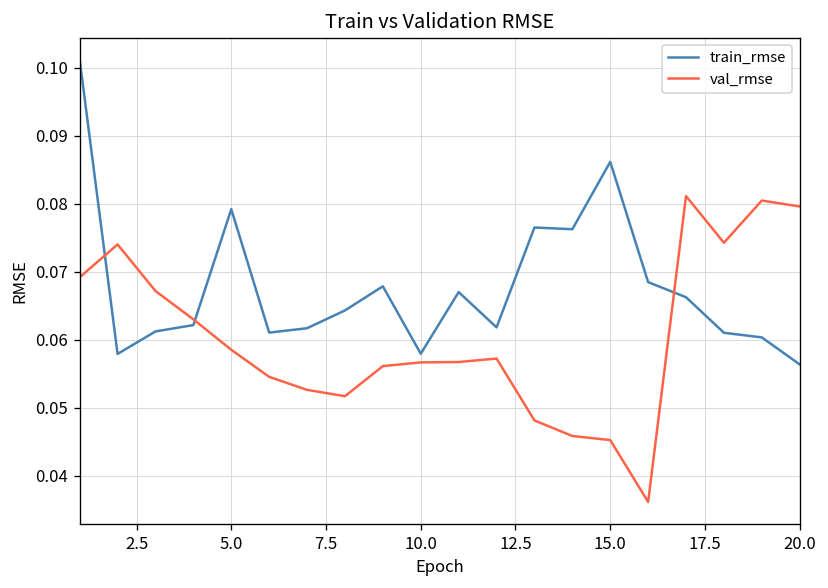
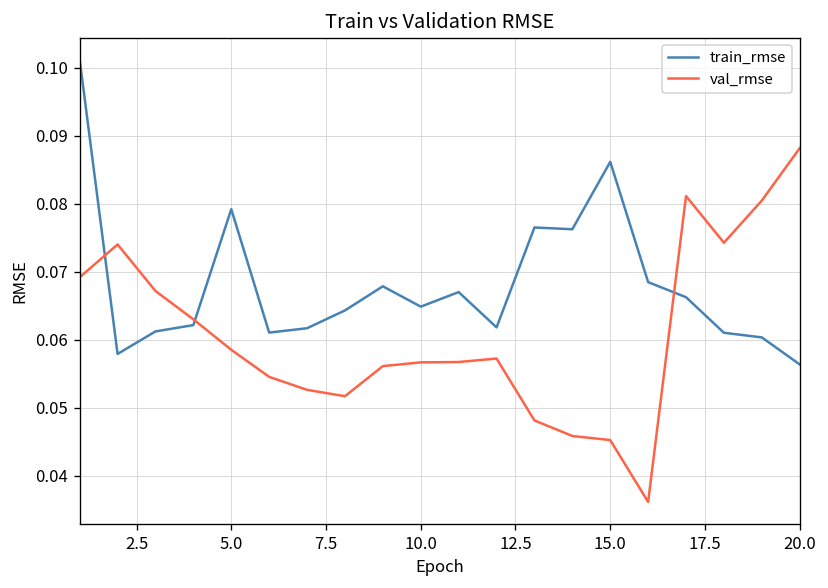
  {
    "train_rmse": {
      "5.0": 0.079,
-     "10.0": 0.058,
+     "10.0": 0.065,
      "15.0": 0.086,
      "20.0": 0.056
    },
    "val_rmse": {
      "5.0": 0.059,
      "10.0": 0.057,
      "15.0": 0.045,
-     "20.0": 0.080
+     "20.0": 0.088
    }
  }
